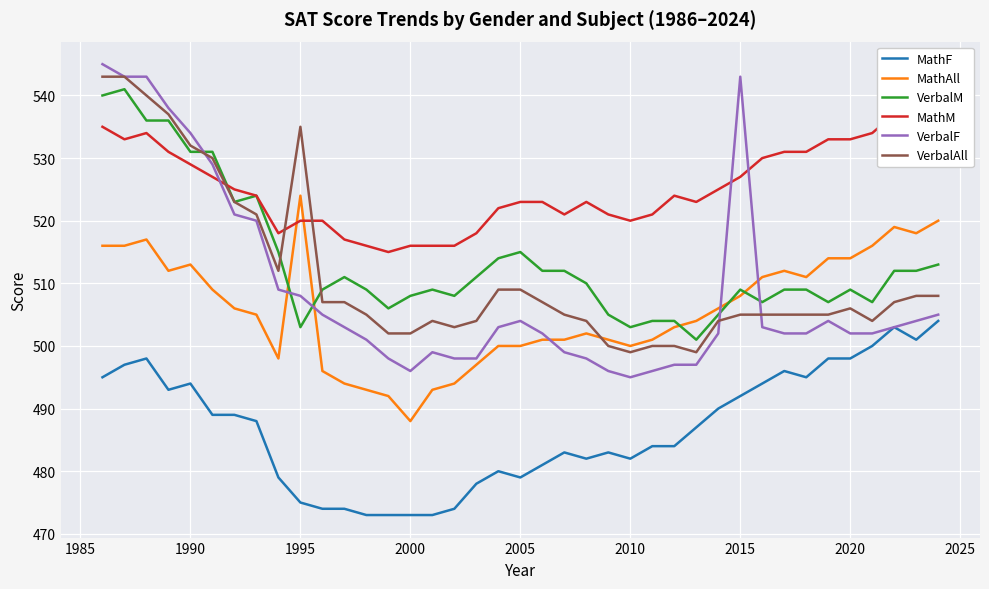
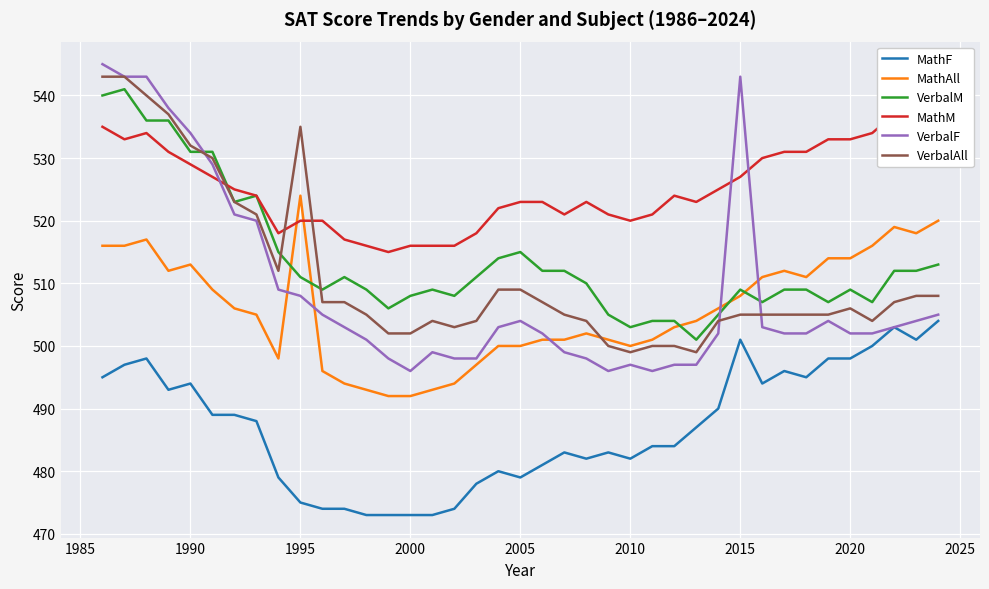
  {
    "MathF": {
      "1990": 494,
      "1995": 475,
      "2000": 473,
      "2005": 479,
      "2010": 482,
-     "2015": 492,
+     "2015": 501,
      "2020": 498
    },
    "MathAll": {
      "1990": 513,
      "1995": 524,
-     "2000": 488,
+     "2000": 492,
      "2005": 500,
      "2010": 500,
      "2015": 508,
      "2020": 514
    },
    "VerbalM": {
      "1990": 531,
-     "1995": 503,
+     "1995": 511,
      "2000": 508,
      "2005": 515,
      "2010": 503,
      "2015": 509,
      "2020": 509
    },
    "MathM": {
      "1990": 529,
      "1995": 520,
      "2000": 516,
      "2005": 523,
      "2010": 520,
      "2015": 527,
      "2020": 533
    },
    "VerbalF": {
      "1990": 534,
      "1995": 508,
      "2000": 496,
      "2005": 504,
-     "2010": 495,
+     "2010": 497,
      "2015": 543,
      "2020": 502
    },
    "VerbalAll": {
      "1990": 532,
      "1995": 535,
      "2000": 502,
      "2005": 509,
      "2010": 499,
      "2015": 505,
      "2020": 506
    }
  }
